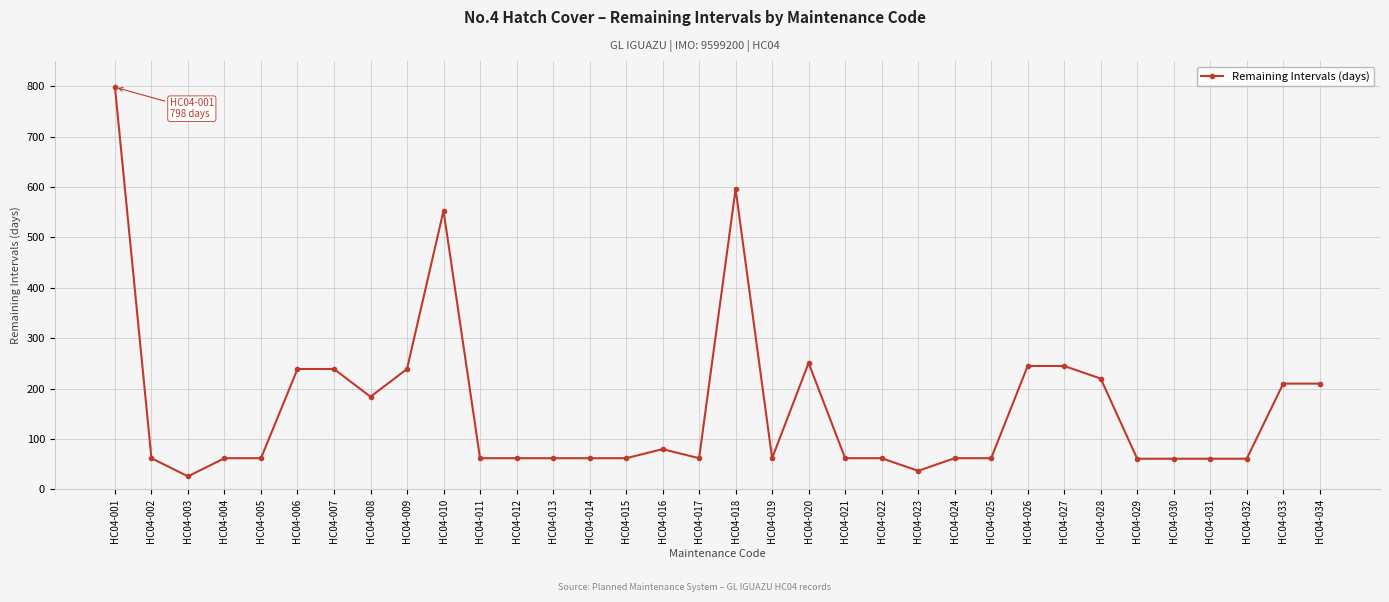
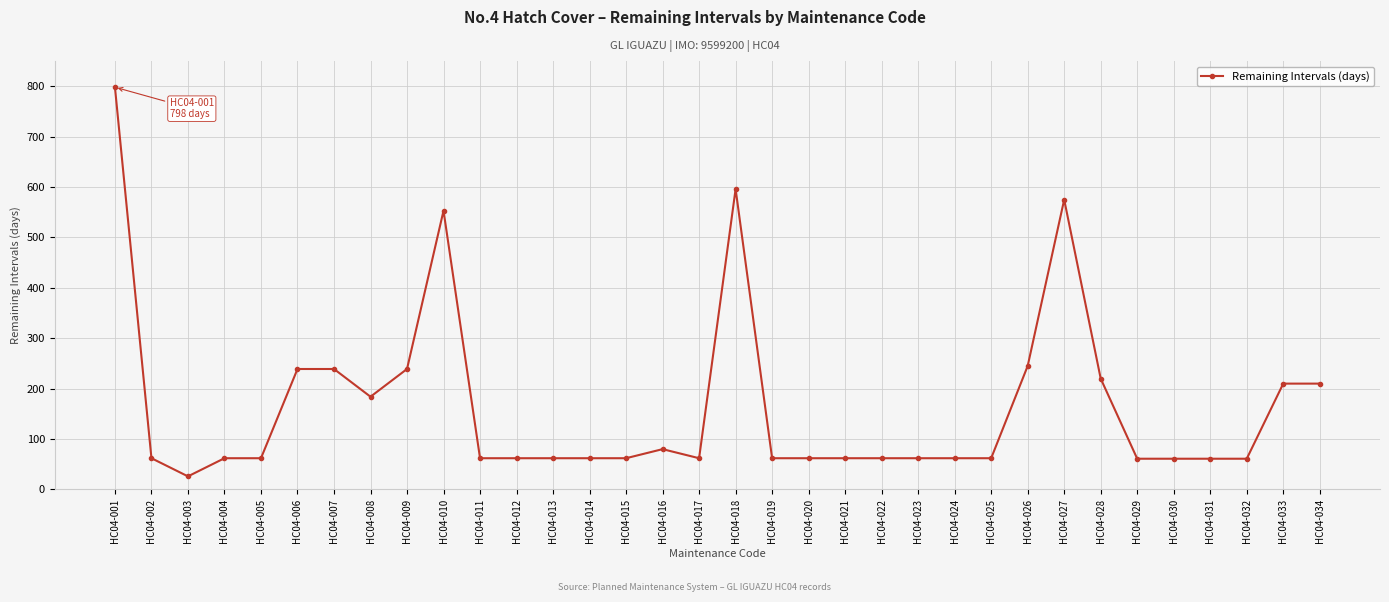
  {
    "HC04-002": 60,
    "HC04-003": 30,
    "HC04-004": 60,
    "HC04-005": 60,
    "HC04-006": 240,
    "HC04-007": 240,
    "HC04-008": 180,
    "HC04-009": 240,
    "HC04-010": 550,
    "HC04-011": 60,
    "HC04-012": 60,
    "HC04-013": 60,
    "HC04-014": 60,
    "HC04-015": 60,
    "HC04-016": 80,
    "HC04-017": 60,
    "HC04-018": 600,
    "HC04-019": 60,
-   "HC04-020": 250,
+   "HC04-020": 60,
    "HC04-021": 60,
    "HC04-022": 60,
-   "HC04-023": 40,
+   "HC04-023": 60,
    "HC04-024": 60,
    "HC04-025": 60,
    "HC04-026": 250,
-   "HC04-027": 250,
+   "HC04-027": 580,
    "HC04-028": 220,
    "HC04-029": 60,
    "HC04-030": 60,
    "HC04-031": 60,
    "HC04-032": 60,
    "HC04-033": 210,
    "HC04-034": 210
  }
